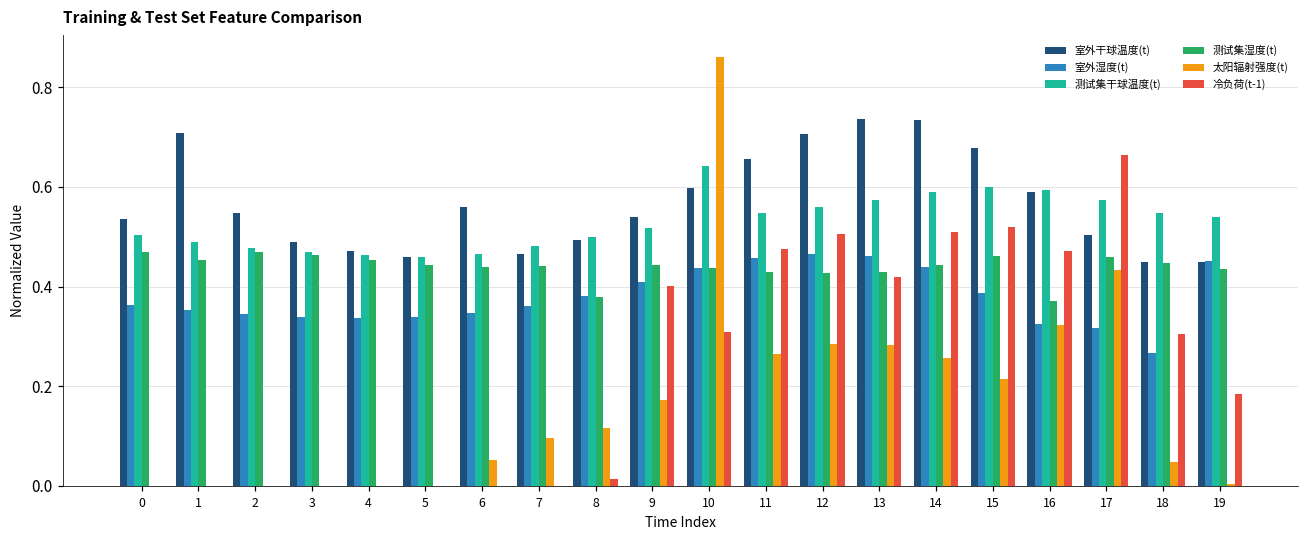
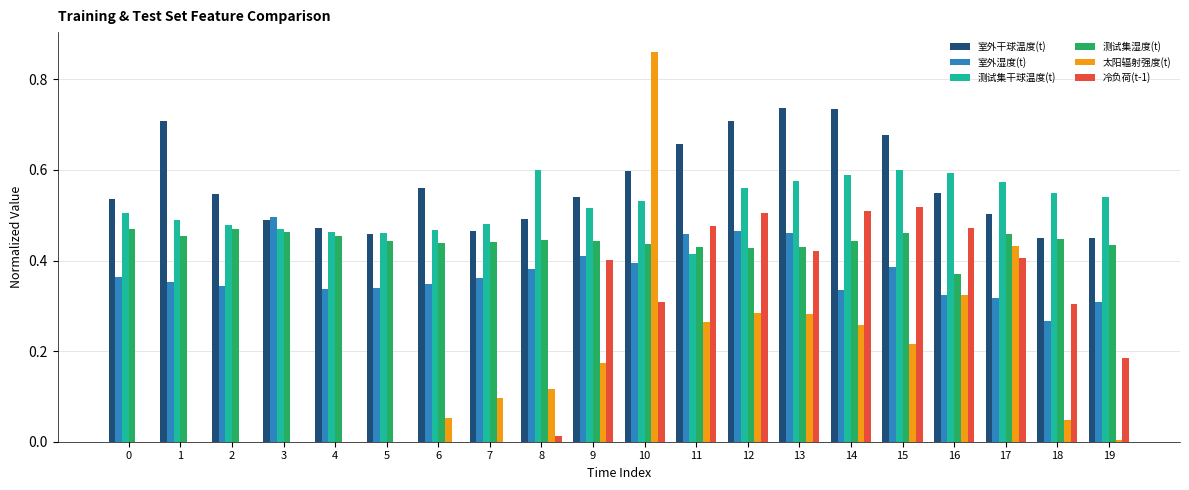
  {
    "室外干球温度(t)": {
      "0": 0.54,
      "1": 0.71,
      "2": 0.55,
      "3": 0.49,
      "4": 0.47,
      "5": 0.46,
      "6": 0.56,
      "7": 0.47,
      "8": 0.49,
      "9": 0.54,
      "10": 0.60,
      "11": 0.66,
      "12": 0.71,
      "13": 0.74,
      "14": 0.73,
      "15": 0.68,
-     "16": 0.59,
+     "16": 0.55,
      "17": 0.50,
      "18": 0.45,
      "19": 0.45
    },
    "室外湿度(t)": {
      "0": 0.36,
      "1": 0.35,
      "2": 0.34,
-     "3": 0.34,
+     "3": 0.50,
      "4": 0.34,
      "5": 0.34,
      "6": 0.35,
      "7": 0.36,
      "8": 0.38,
      "9": 0.41,
-     "10": 0.44,
+     "10": 0.39,
      "11": 0.46,
      "12": 0.47,
      "13": 0.46,
-     "14": 0.44,
+     "14": 0.33,
      "15": 0.39,
      "16": 0.32,
      "17": 0.32,
      "18": 0.27,
-     "19": 0.45
+     "19": 0.31
    },
    "测试集干球温度(t)": {
      "0": 0.50,
      "1": 0.49,
      "2": 0.48,
      "3": 0.47,
      "4": 0.46,
      "5": 0.46,
      "6": 0.47,
      "7": 0.48,
-     "8": 0.5,
+     "8": 0.6,
      "9": 0.52,
-     "10": 0.64,
-     "11": 0.55,
+     "10": 0.53,
+     "11": 0.42,
      "12": 0.56,
      "13": 0.57,
      "14": 0.59,
      "15": 0.60,
      "16": 0.59,
      "17": 0.57,
      "18": 0.55,
      "19": 0.54
    },
    "测试集湿度(t)": {
      "0": 0.47,
      "1": 0.45,
      "2": 0.47,
      "3": 0.46,
      "4": 0.45,
      "5": 0.44,
      "6": 0.44,
      "7": 0.44,
-     "8": 0.38,
+     "8": 0.44,
      "9": 0.44,
      "10": 0.44,
      "11": 0.43,
      "12": 0.43,
      "13": 0.43,
      "14": 0.44,
      "15": 0.46,
      "16": 0.37,
      "17": 0.46,
      "18": 0.45,
      "19": 0.43
    },
    "太阳辐射强度(t)": {
      "0": 0.00,
      "1": 0.00,
      "2": 0.00,
      "3": 0.00,
      "4": 0.00,
      "5": 0.00,
      "6": 0.05,
      "7": 0.10,
      "8": 0.12,
      "9": 0.17,
      "10": 0.86,
      "11": 0.26,
      "12": 0.28,
      "13": 0.28,
      "14": 0.26,
      "15": 0.22,
      "16": 0.32,
      "17": 0.43,
      "18": 0.05
    },
    "冷负荷(t-1)": {
      "0": 0.00,
      "1": 0.00,
      "2": 0.00,
      "3": 0.00,
      "4": 0.00,
      "5": 0.00,
      "6": 0.00,
      "7": 0.00,
      "8": 0.01,
      "9": 0.40,
      "10": 0.31,
      "11": 0.48,
      "12": 0.51,
      "13": 0.42,
      "14": 0.51,
      "15": 0.52,
      "16": 0.47,
-     "17": 0.67,
+     "17": 0.41,
      "18": 0.30,
      "19": 0.18
    }
  }
